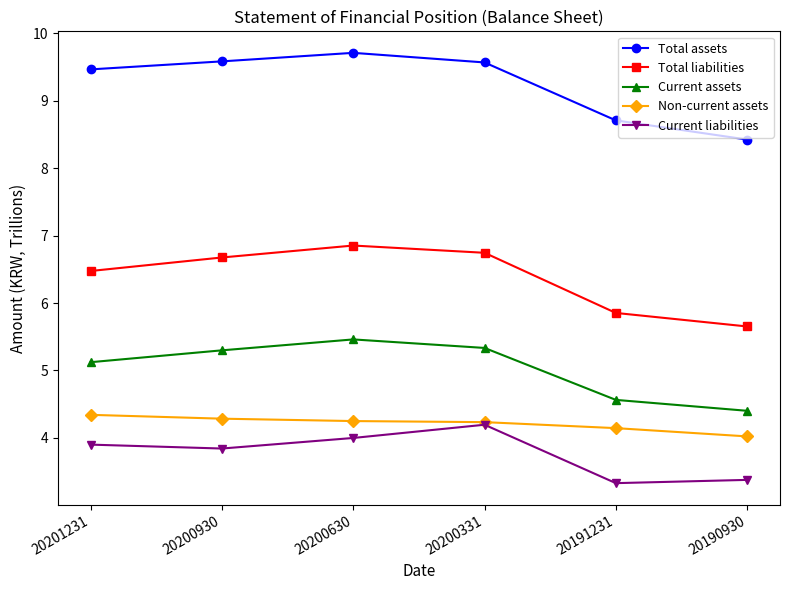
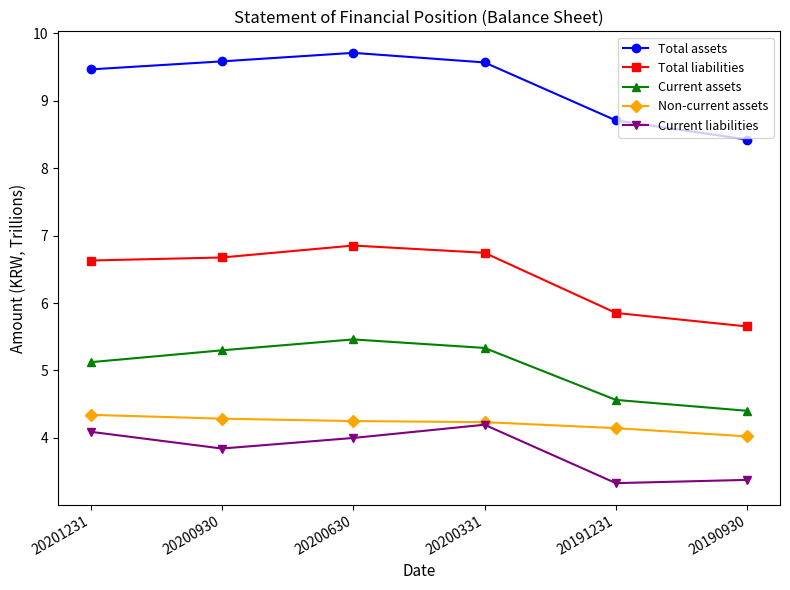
  {
    "Total assets": {
      "20201231": 9.5,
      "20200930": 9.6,
      "20200630": 9.7,
      "20200331": 9.6,
      "20191231": 8.7,
      "20190930": 8.4
    },
    "Total liabilities": {
-     "20201231": 6.5,
+     "20201231": 6.6,
      "20200930": 6.7,
      "20200630": 6.9,
      "20200331": 6.7,
      "20191231": 5.9,
      "20190930": 5.7
    },
    "Current assets": {
      "20201231": 5.1,
      "20200930": 5.3,
      "20200630": 5.5,
      "20200331": 5.3,
      "20191231": 4.6,
      "20190930": 4.4
    },
    "Non-current assets": {
      "20201231": 4.3,
      "20200930": 4.3,
      "20200630": 4.2,
      "20200331": 4.2,
      "20191231": 4.1,
      "20190930": 4.0
    },
    "Current liabilities": {
-     "20201231": 3.9,
+     "20201231": 4.1,
      "20200930": 3.8,
      "20200630": 4.0,
      "20200331": 4.2,
      "20191231": 3.3,
      "20190930": 3.4
    }
  }
